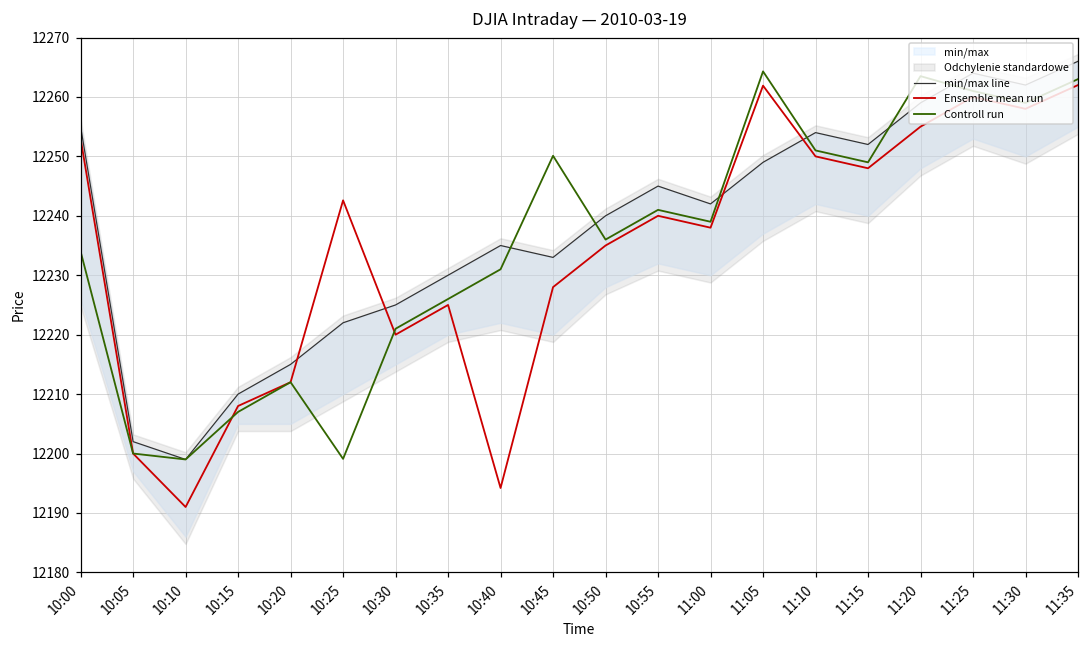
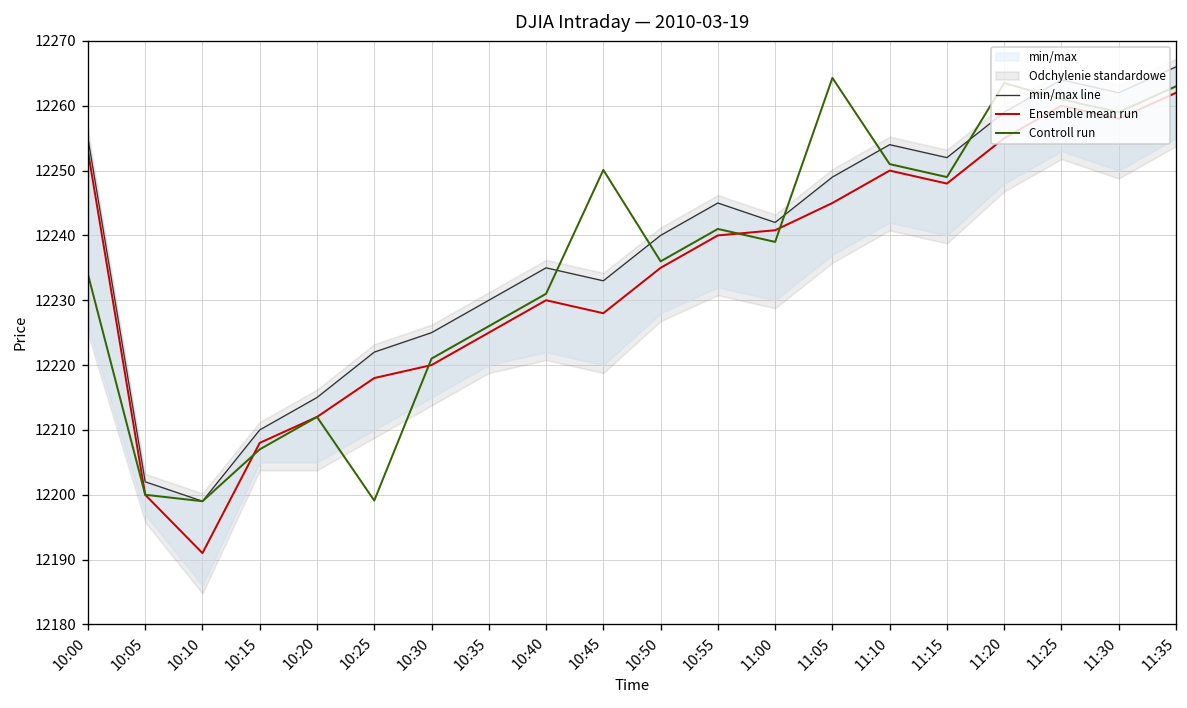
  {
    "Ensemble mean run": {
      "10:00": 12253,
      "10:10": 12191,
      "10:15": 12208,
-     "10:25": 12243,
+     "10:25": 12218,
      "10:30": 12220,
      "10:35": 12225,
-     "10:40": 12194,
+     "10:40": 12230,
      "10:45": 12228,
      "10:50": 12235,
      "10:55": 12240,
-     "11:00": 12238,
-     "11:05": 12262,
+     "11:00": 12241,
+     "11:05": 12245,
      "11:10": 12250,
      "11:15": 12248,
      "11:35": 12262
    },
    "Controll run": {
      "10:00": 12234,
      "10:15": 12207,
      "10:25": 12199,
      "10:30": 12221,
      "10:35": 12226,
      "10:40": 12231,
      "10:45": 12250,
      "10:50": 12236,
      "10:55": 12241,
      "11:00": 12239,
      "11:05": 12264,
      "11:10": 12251,
      "11:15": 12249,
      "11:35": 12263
    }
  }
